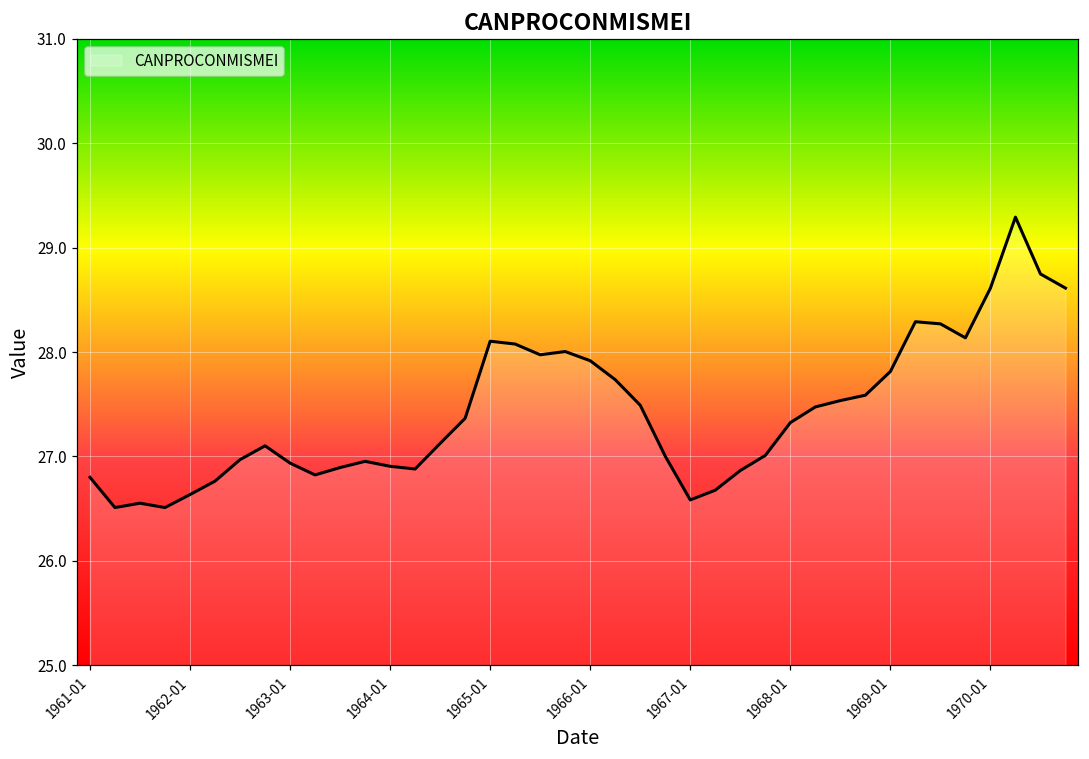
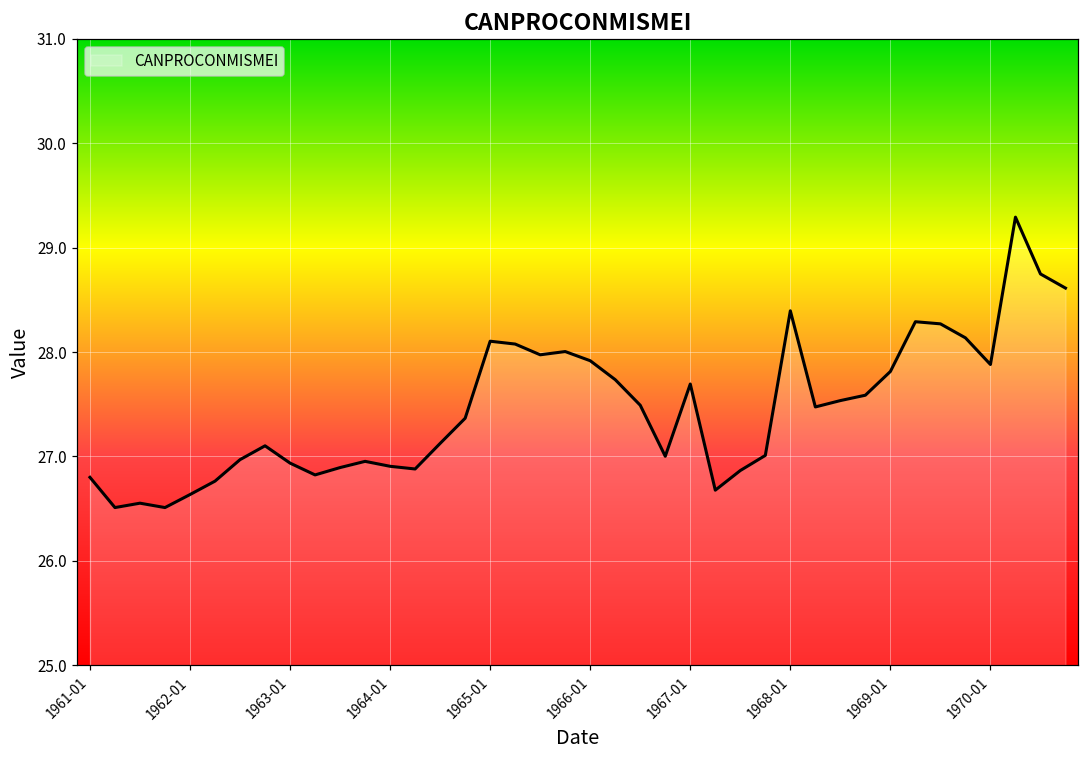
  {
    "1961-01": 26.8,
    "1962-01": 26.6,
    "1963-01": 26.9,
    "1964-01": 26.9,
    "1965-01": 28.1,
    "1966-01": 27.9,
-   "1967-01": 26.6,
-   "1968-01": 27.3,
+   "1967-01": 27.7,
+   "1968-01": 28.4,
    "1969-01": 27.8,
-   "1970-01": 28.6
+   "1970-01": 27.9
  }
